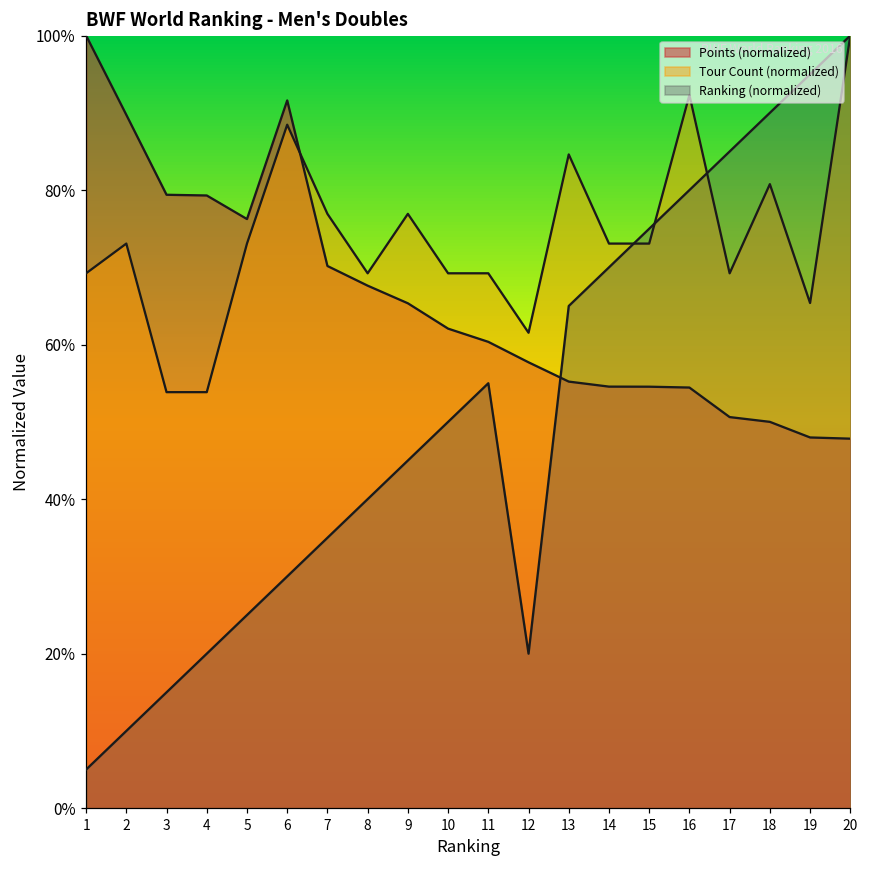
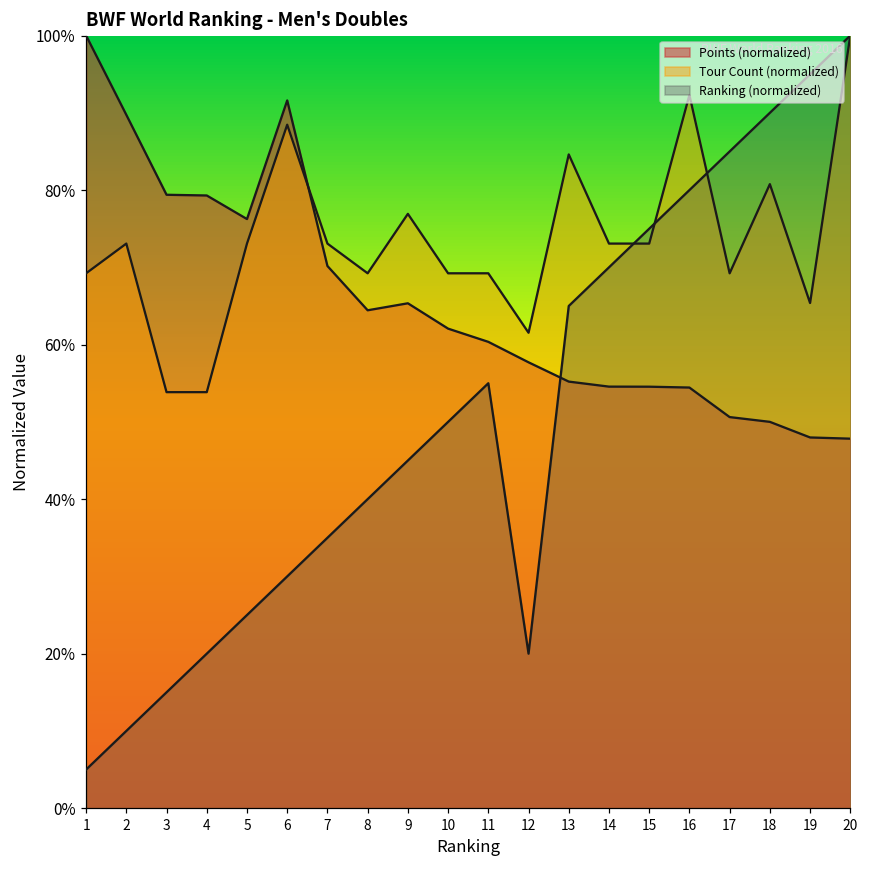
  {
    "Points (normalized)": {
      "1": "100%",
      "2": "90%",
      "3": "79%",
      "4": "79%",
      "5": "76%",
      "6": "92%",
      "7": "70%",
-     "8": "68%",
+     "8": "64%",
      "9": "65%",
      "10": "62%",
      "11": "60%",
      "12": "58%",
      "13": "55%",
      "14": "55%",
      "15": "55%",
      "16": "54%",
      "17": "51%",
      "18": "50%",
      "19": "48%",
      "20": "48%"
    },
    "Tour Count (normalized)": {
      "1": "69%",
      "2": "73%",
      "3": "54%",
      "4": "54%",
      "5": "73%",
      "6": "88%",
-     "7": "77%",
+     "7": "73%",
      "8": "69%",
      "9": "77%",
      "10": "69%",
      "11": "69%",
      "12": "62%",
      "13": "85%",
      "14": "73%",
      "15": "73%",
      "17": "69%",
      "18": "81%",
      "19": "65%"
    },
    "Ranking (normalized)": {
      "1": "5%",
      "2": "10%",
      "3": "15%",
      "4": "20%",
      "5": "25%",
      "6": "30%",
      "7": "35%",
      "8": "40%",
      "9": "45%",
      "10": "50%",
      "11": "55%",
      "12": "20%",
      "13": "65%",
      "14": "70%",
      "15": "75%",
      "16": "80%",
      "17": "85%",
      "18": "90%"
    }
  }
